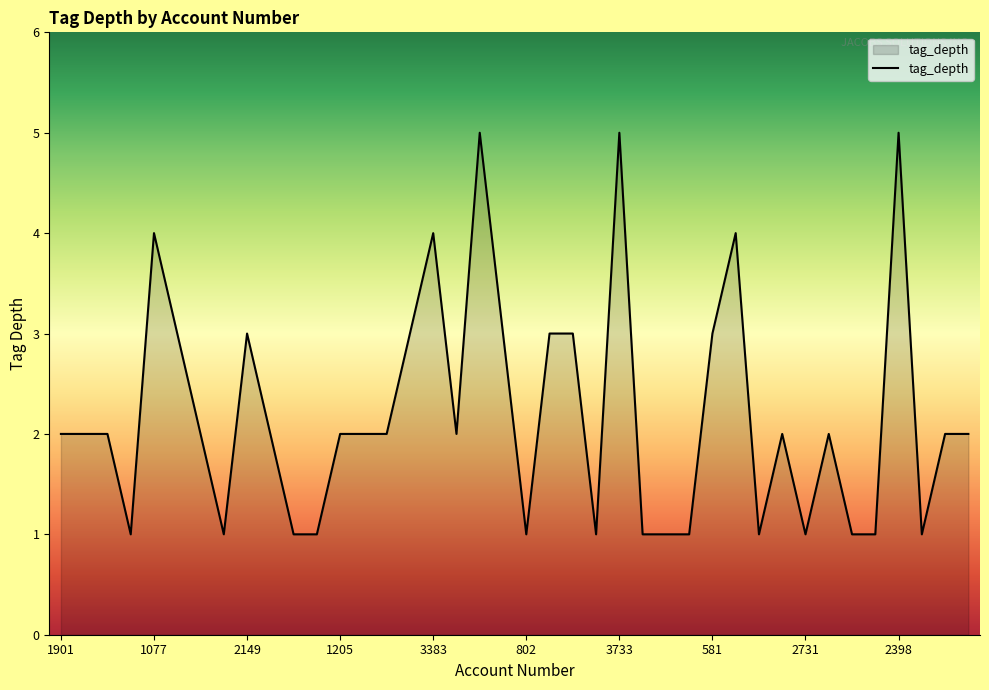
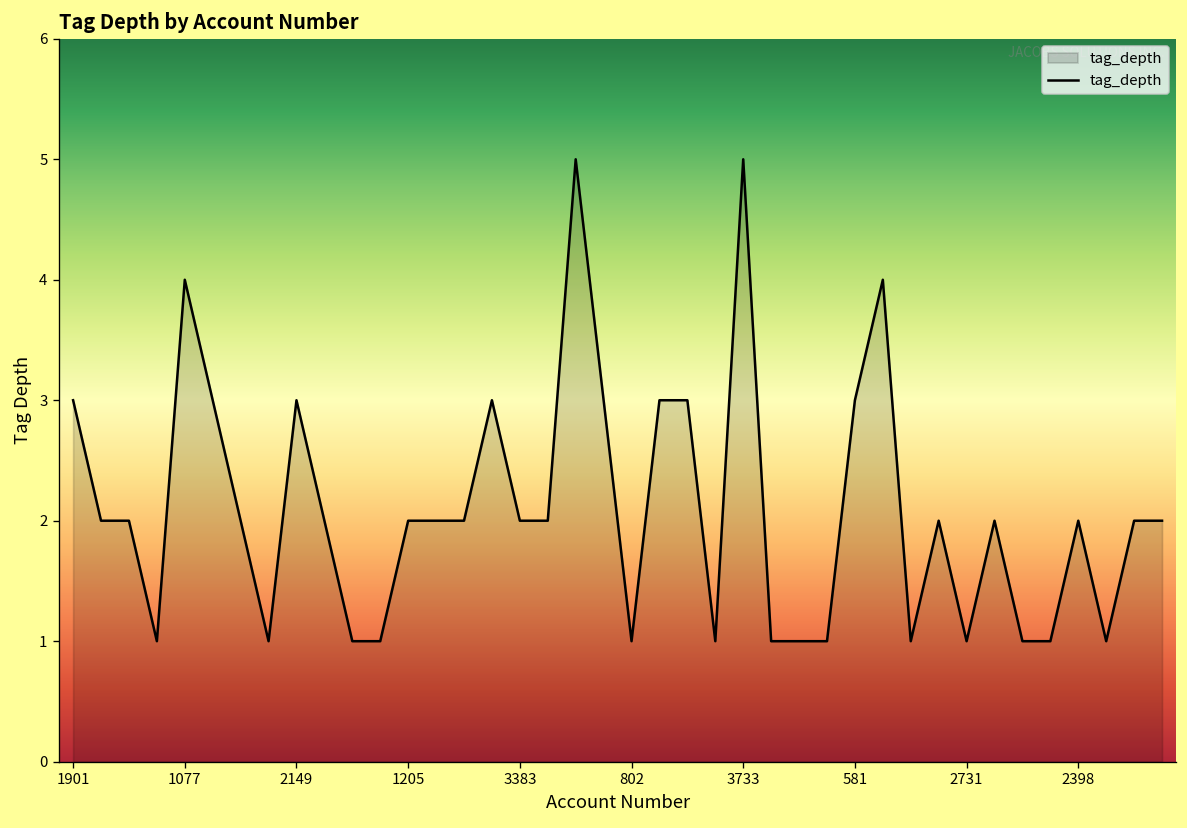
  {
-   "1901": 2,
+   "1901": 3,
    "1077": 4,
    "2149": 3,
    "1205": 2,
-   "3383": 4,
+   "3383": 2,
    "802": 1,
    "3733": 5,
    "581": 3,
    "2731": 1,
-   "2398": 5
+   "2398": 2
  }
